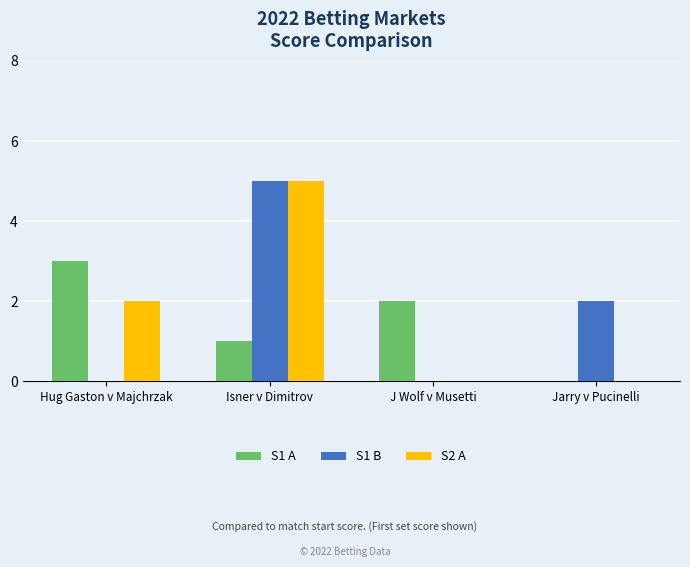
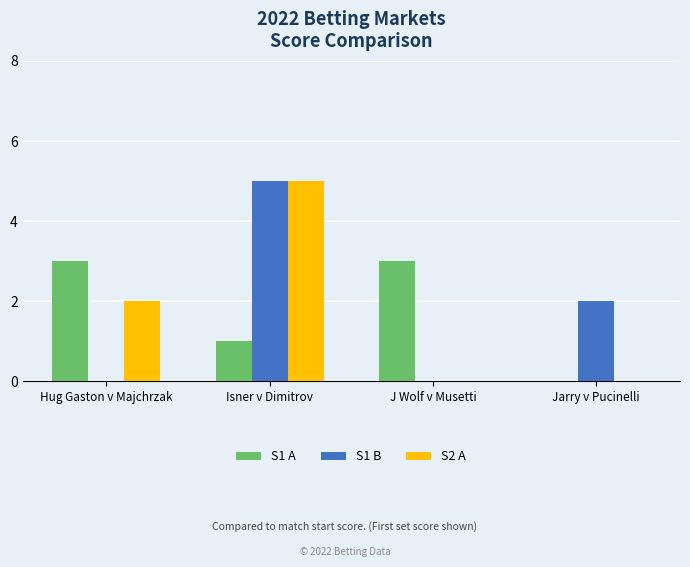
  {
    "S1 A": {
      "Hug Gaston v Majchrzak": 3,
      "Isner v Dimitrov": 1,
-     "J Wolf v Musetti": 2,
+     "J Wolf v Musetti": 3,
      "Jarry v Pucinelli": 0
    },
    "S1 B": {
      "Hug Gaston v Majchrzak": 0,
      "Isner v Dimitrov": 5,
      "J Wolf v Musetti": 0,
      "Jarry v Pucinelli": 2
    },
    "S2 A": {
      "Hug Gaston v Majchrzak": 2,
      "Isner v Dimitrov": 5,
      "J Wolf v Musetti": 0,
      "Jarry v Pucinelli": 0
    }
  }
